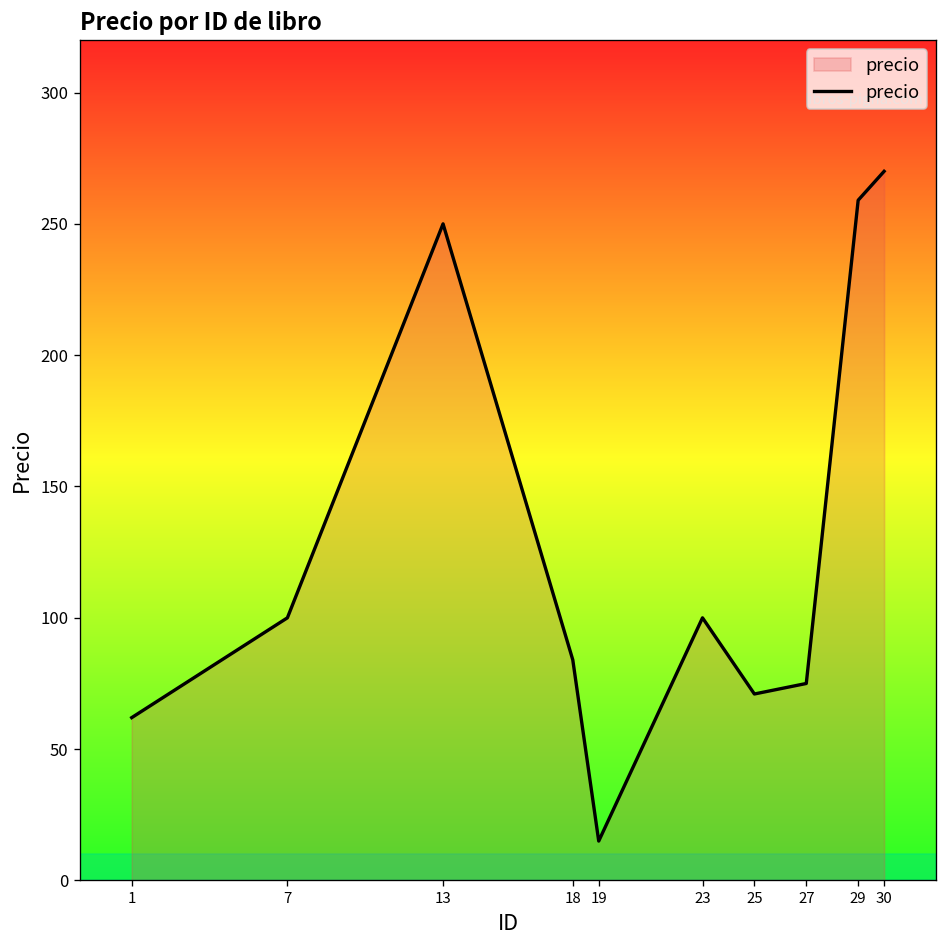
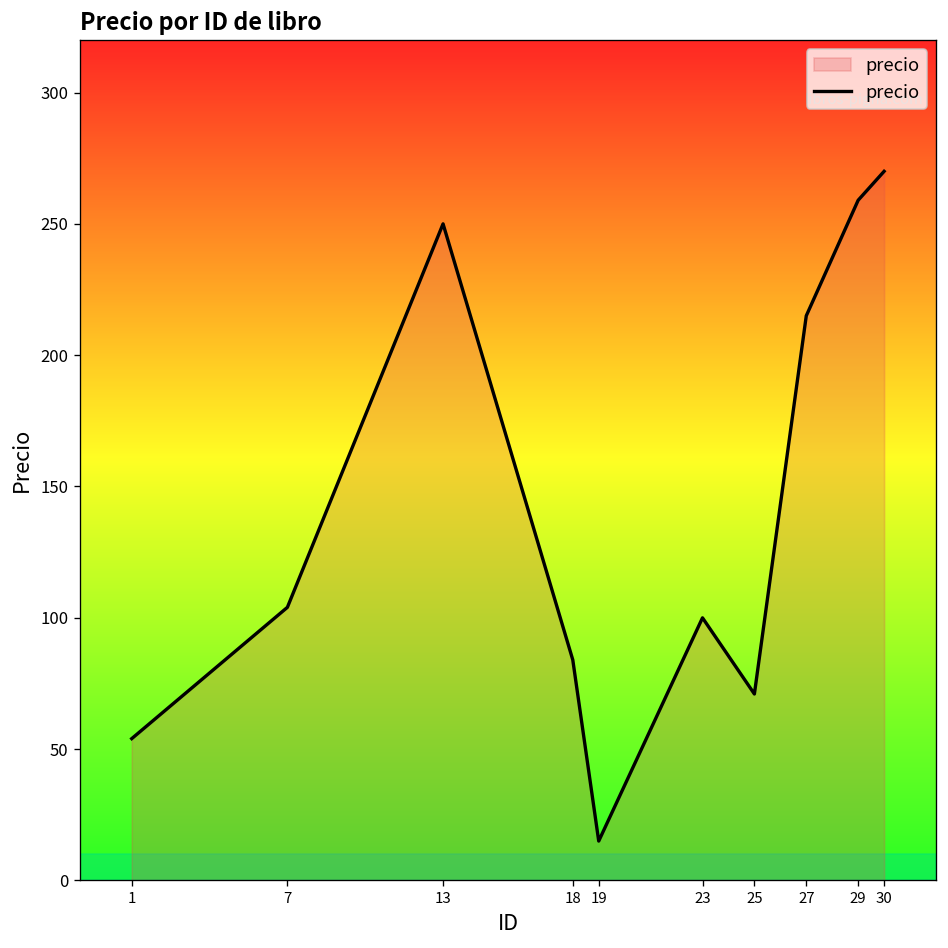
  {
-   "1": 62,
-   "7": 100,
+   "1": 54,
+   "7": 104,
    "13": 250,
    "18": 84,
    "19": 15,
    "23": 100,
    "25": 71,
-   "27": 75,
+   "27": 215,
    "29": 259,
    "30": 270
  }
